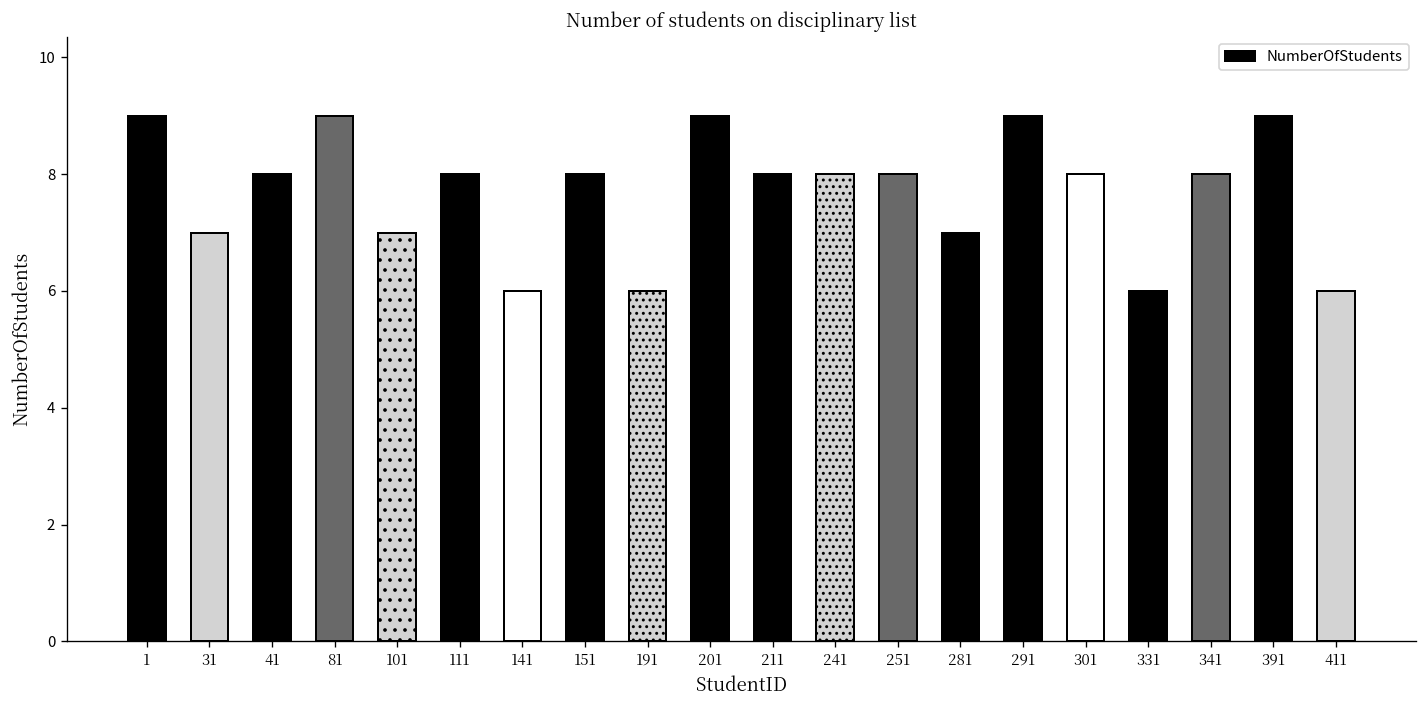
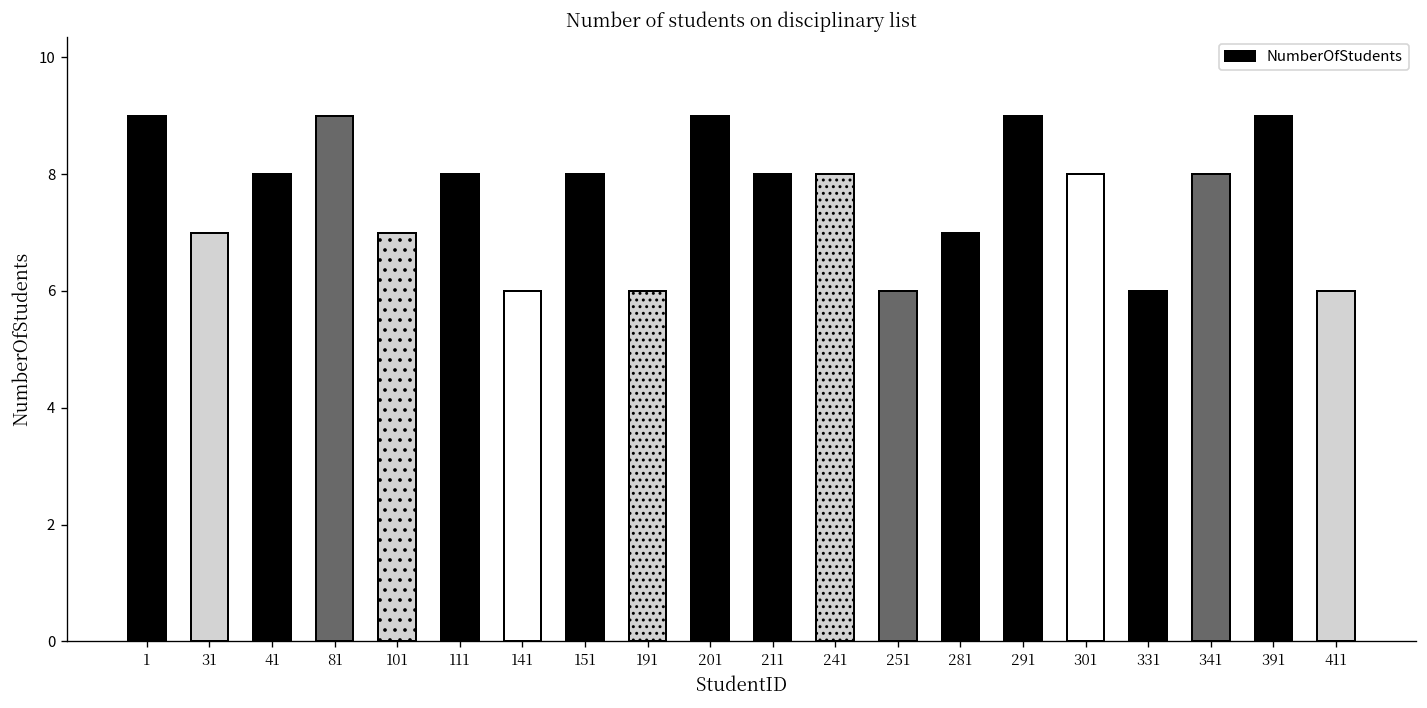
  {
    "1": 9,
    "31": 7,
    "41": 8,
    "81": 9,
    "101": 7,
    "111": 8,
    "141": 6,
    "151": 8,
    "191": 6,
    "201": 9,
    "211": 8,
    "241": 8,
-   "251": 8,
+   "251": 6,
    "281": 7,
    "291": 9,
    "301": 8,
    "331": 6,
    "341": 8,
    "391": 9,
    "411": 6
  }
